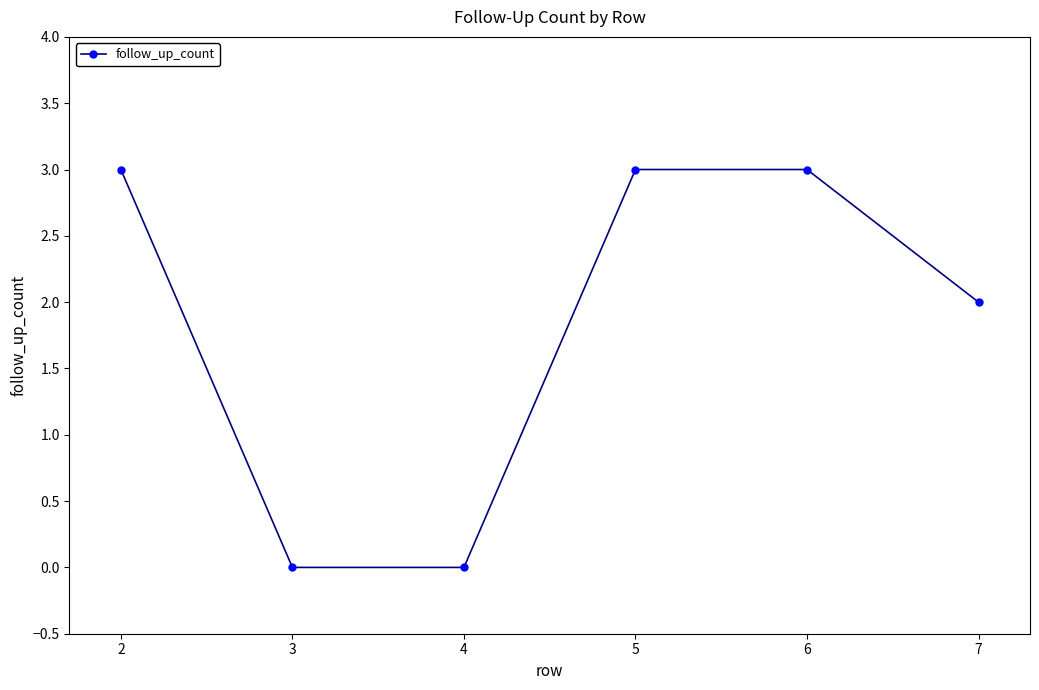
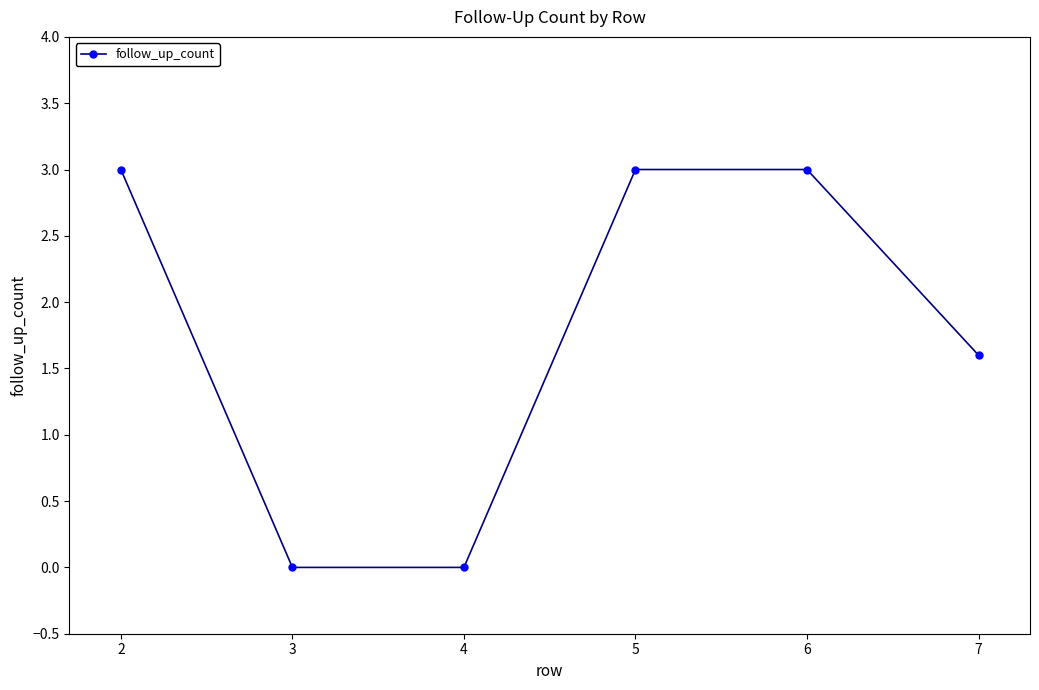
  {
    "2": 3.0,
    "3": 0.0,
    "4": 0.0,
    "5": 3.0,
    "6": 3.0,
-   "7": 2.0
+   "7": 1.6
  }
